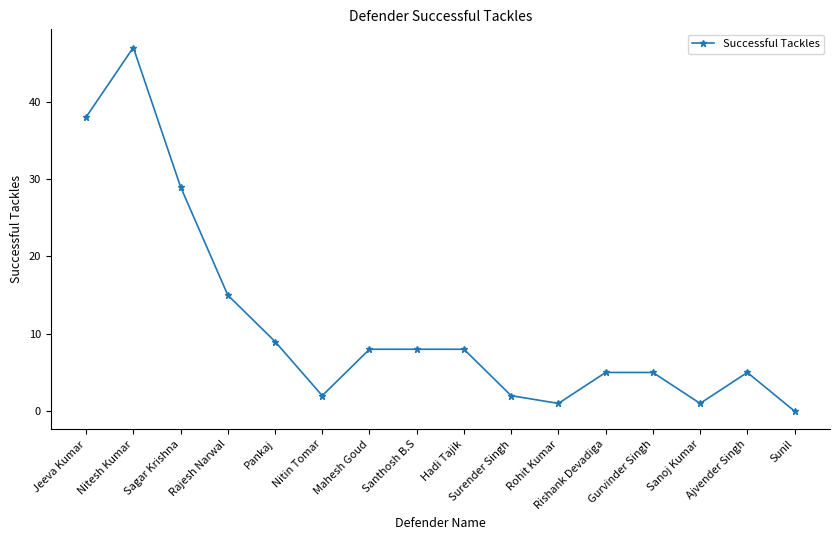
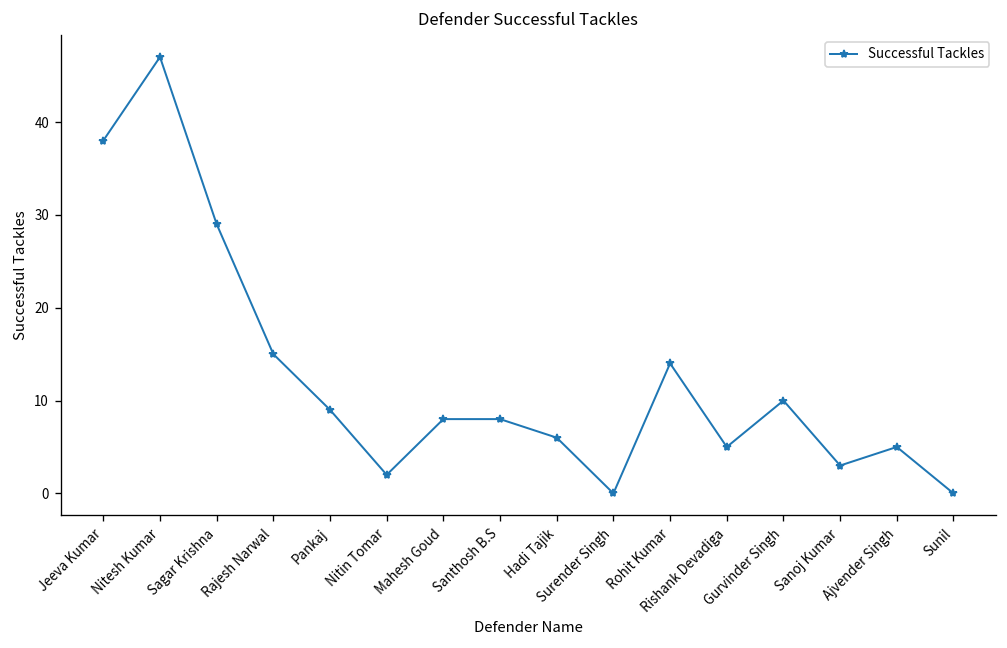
  {
    "Jeeva Kumar": 38,
    "Nitesh Kumar": 47,
    "Sagar Krishna": 29,
    "Rajesh Narwal": 15,
    "Pankaj": 9,
    "Nitin Tomar": 2,
    "Mahesh Goud": 8,
    "Santhosh B.S": 8,
-   "Hadi Tajik": 8,
-   "Surender Singh": 2,
-   "Rohit Kumar": 1,
+   "Hadi Tajik": 6,
+   "Surender Singh": 0,
+   "Rohit Kumar": 14,
    "Rishank Devadiga": 5,
-   "Gurvinder Singh": 5,
-   "Sanoj Kumar": 1,
+   "Gurvinder Singh": 10,
+   "Sanoj Kumar": 3,
    "Ajvender Singh": 5,
    "Sunil": 0
  }
